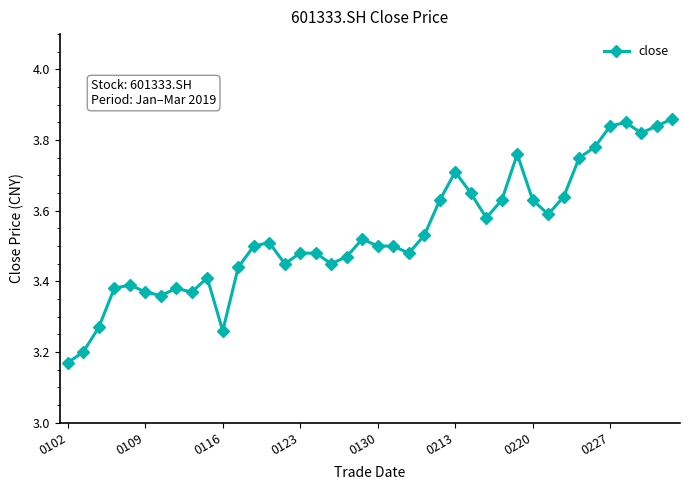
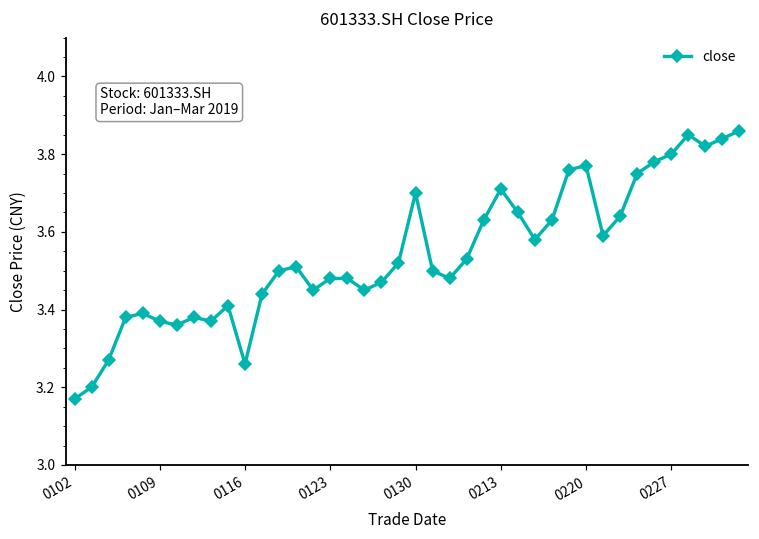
  {
    "0102": 3.17,
    "0109": 3.37,
    "0116": 3.26,
    "0123": 3.48,
-   "0130": 3.5,
+   "0130": 3.7,
    "0213": 3.71,
-   "0220": 3.63,
-   "0227": 3.84
+   "0220": 3.77,
+   "0227": 3.80
  }
